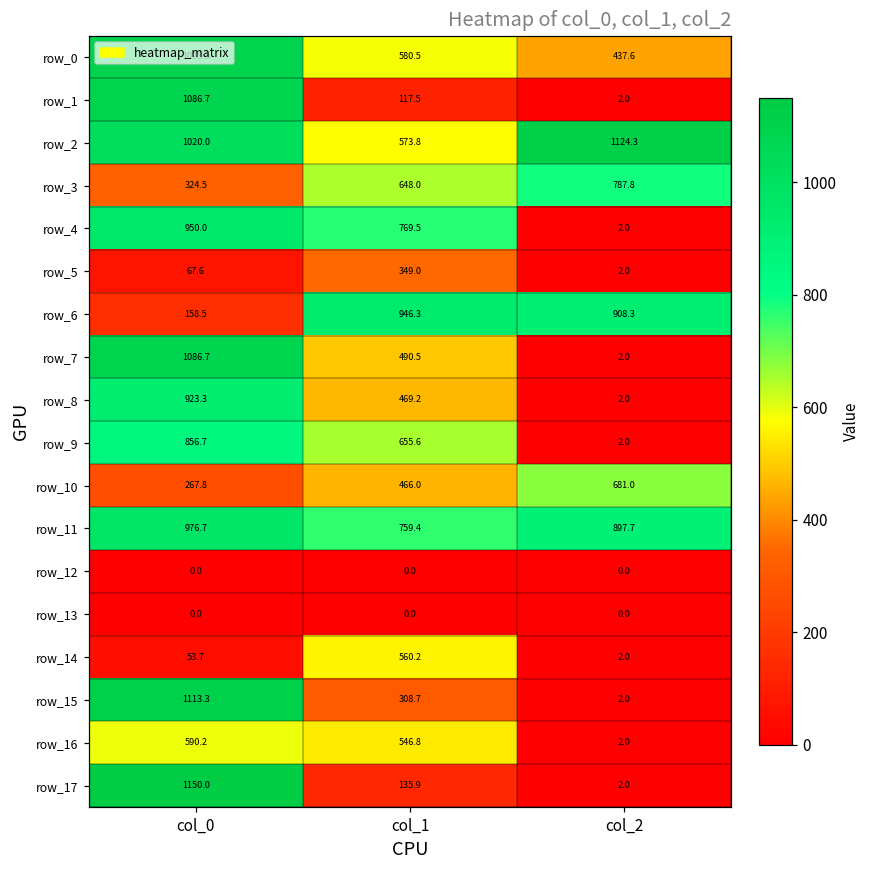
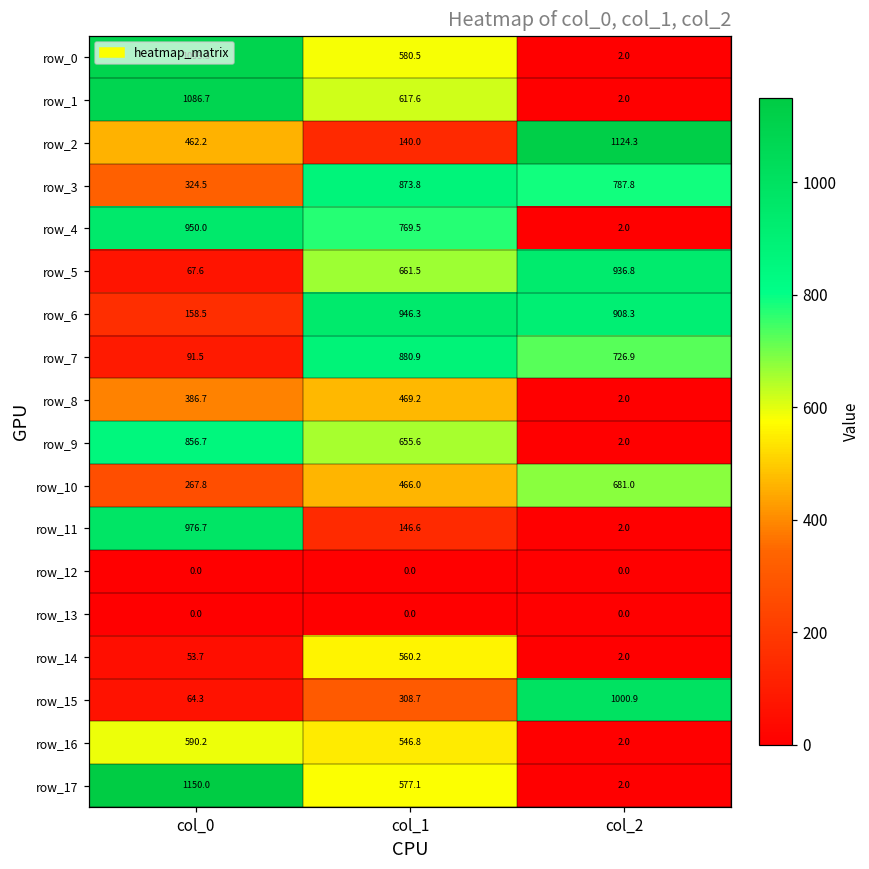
  {
    "row_0": {
      "col_1": 580.5,
-     "col_2": 437.6
+     "col_2": 2.0
    },
    "row_1": {
      "col_0": 1086.7,
-     "col_1": 117.5,
+     "col_1": 617.6,
      "col_2": 2.0
    },
    "row_2": {
-     "col_0": 1020.0,
-     "col_1": 573.8,
+     "col_0": 462.2,
+     "col_1": 140.0,
      "col_2": 1124.3
    },
    "row_3": {
      "col_0": 324.5,
-     "col_1": 648.0,
+     "col_1": 873.8,
      "col_2": 787.8
    },
    "row_4": {
      "col_0": 950.0,
      "col_1": 769.5,
      "col_2": 2.0
    },
    "row_5": {
      "col_0": 67.6,
-     "col_1": 349.0,
-     "col_2": 2.0
+     "col_1": 661.5,
+     "col_2": 936.8
    },
    "row_6": {
      "col_0": 158.5,
      "col_1": 946.3,
      "col_2": 908.3
    },
    "row_7": {
-     "col_0": 1086.7,
-     "col_1": 490.5,
-     "col_2": 2.0
+     "col_0": 91.5,
+     "col_1": 880.9,
+     "col_2": 726.9
    },
    "row_8": {
-     "col_0": 923.3,
+     "col_0": 386.7,
      "col_1": 469.2,
      "col_2": 2.0
    },
    "row_9": {
      "col_0": 856.7,
      "col_1": 655.6,
      "col_2": 2.0
    },
    "row_10": {
      "col_0": 267.8,
      "col_1": 466.0,
      "col_2": 681.0
    },
    "row_11": {
      "col_0": 976.7,
-     "col_1": 759.4,
-     "col_2": 897.7
+     "col_1": 146.6,
+     "col_2": 2.0
    },
    "row_12": {
      "col_0": 0.0,
      "col_1": 0.0,
      "col_2": 0.0
    },
    "row_13": {
      "col_0": 0.0,
      "col_1": 0.0,
      "col_2": 0.0
    },
    "row_14": {
      "col_0": 53.7,
      "col_1": 560.2,
      "col_2": 2.0
    },
    "row_15": {
-     "col_0": 1113.3,
+     "col_0": 64.3,
      "col_1": 308.7,
-     "col_2": 2.0
+     "col_2": 1000.9
    },
    "row_16": {
      "col_0": 590.2,
      "col_1": 546.8,
      "col_2": 2.0
    },
    "row_17": {
      "col_0": 1150.0,
-     "col_1": 135.9,
+     "col_1": 577.1,
      "col_2": 2.0
    }
  }
